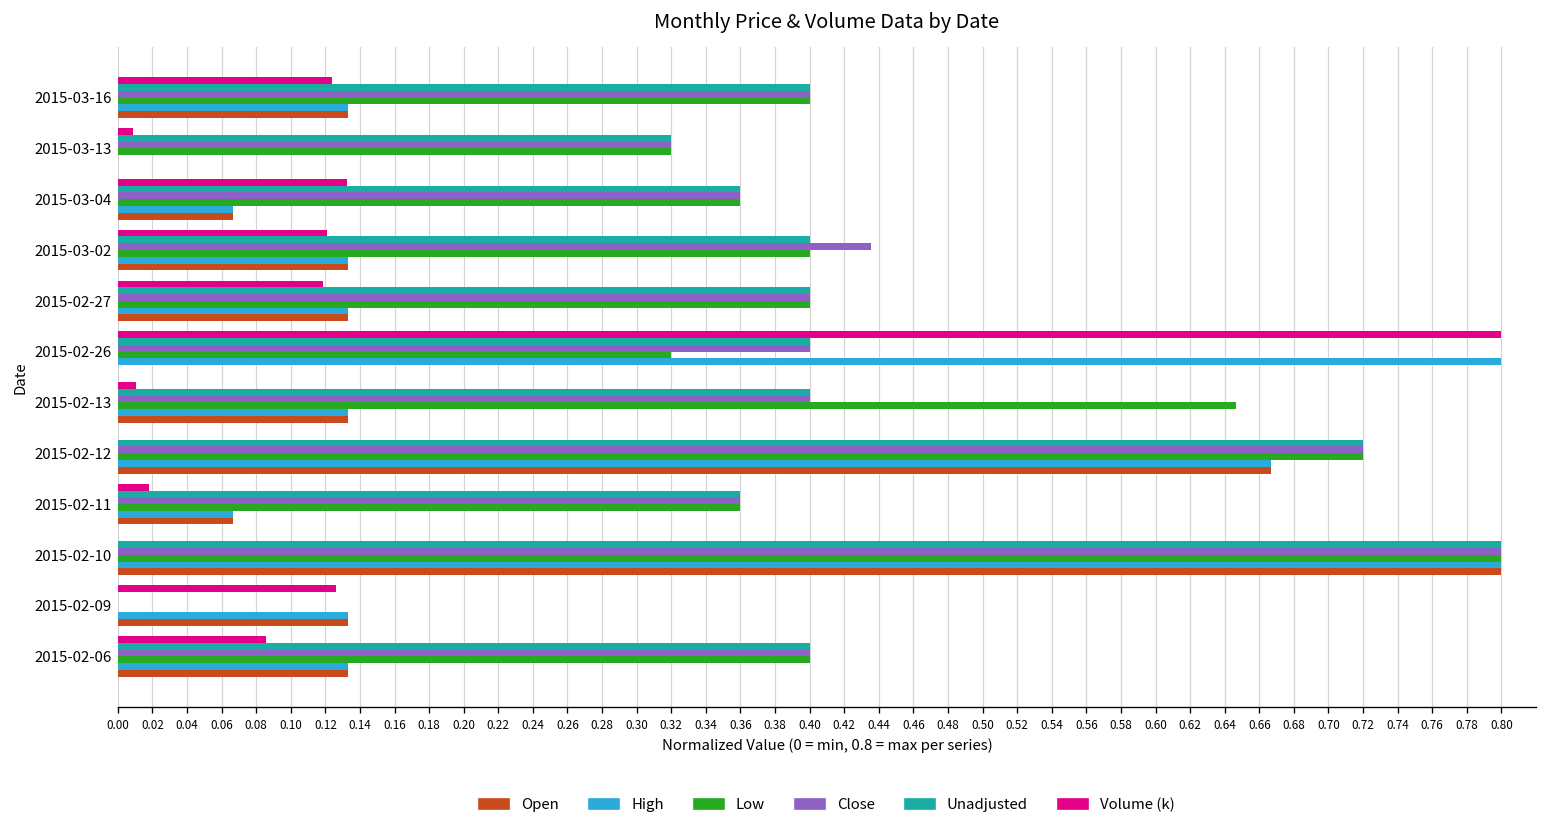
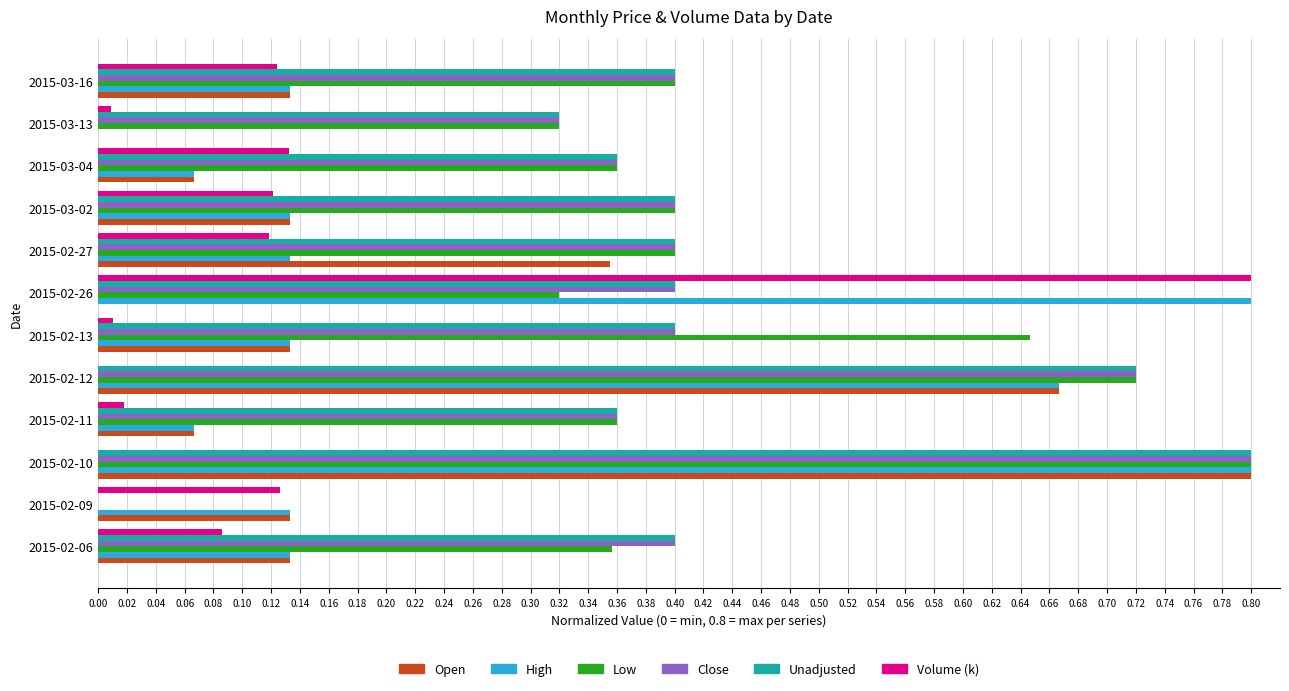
  {
    "Open": {
      "2015-03-16": 0.133,
      "2015-03-13": 0.000,
      "2015-03-04": 0.067,
      "2015-03-02": 0.133,
-     "2015-02-27": 0.133,
+     "2015-02-27": 0.355,
      "2015-02-26": 0.000,
      "2015-02-13": 0.133,
      "2015-02-12": 0.667,
      "2015-02-11": 0.067,
      "2015-02-10": 0.800,
      "2015-02-09": 0.133,
      "2015-02-06": 0.133
    },
    "Low": {
      "2015-03-16": 0.400,
      "2015-03-13": 0.320,
      "2015-03-04": 0.360,
      "2015-03-02": 0.400,
      "2015-02-27": 0.400,
      "2015-02-26": 0.320,
      "2015-02-13": 0.647,
      "2015-02-12": 0.720,
      "2015-02-11": 0.360,
      "2015-02-10": 0.800,
      "2015-02-09": 0.000,
-     "2015-02-06": 0.400
+     "2015-02-06": 0.356
    },
    "Close": {
      "2015-03-16": 0.400,
      "2015-03-13": 0.320,
      "2015-03-04": 0.360,
-     "2015-03-02": 0.435,
+     "2015-03-02": 0.400,
      "2015-02-27": 0.400,
      "2015-02-26": 0.400,
      "2015-02-13": 0.400,
      "2015-02-12": 0.720,
      "2015-02-11": 0.360,
      "2015-02-10": 0.800,
      "2015-02-09": 0.000,
      "2015-02-06": 0.400
    },
    "Volume (k)": {
      "2015-03-16": 0.124,
      "2015-03-13": 0.009,
      "2015-03-04": 0.133,
      "2015-03-02": 0.121,
      "2015-02-27": 0.118,
      "2015-02-26": 0.800,
      "2015-02-13": 0.011,
      "2015-02-12": 0.000,
      "2015-02-11": 0.018,
      "2015-02-10": 0.000,
      "2015-02-09": 0.126,
      "2015-02-06": 0.086
    }
  }
